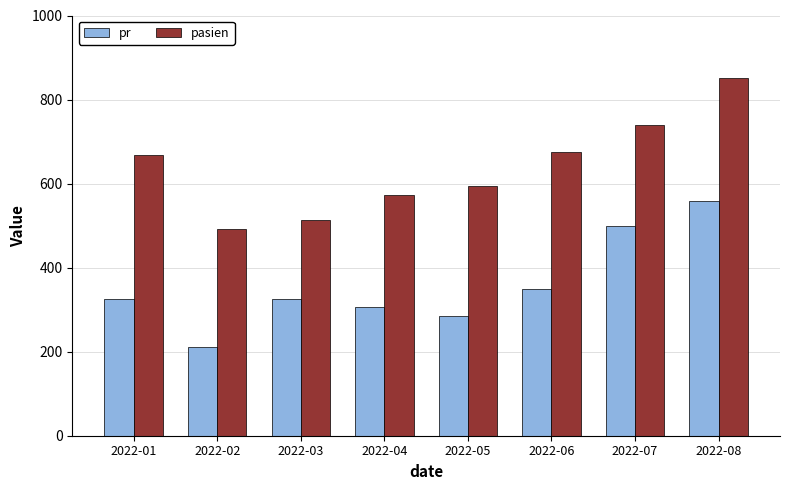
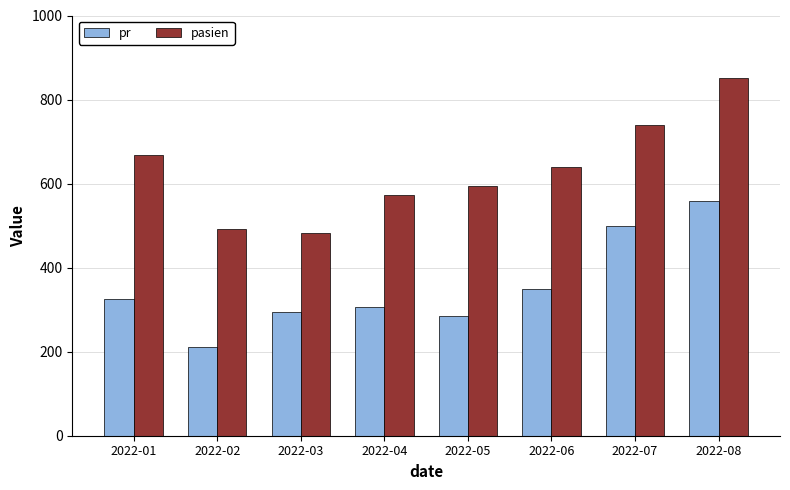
  {
    "pr": {
      "2022-01": 330,
      "2022-02": 210,
-     "2022-03": 330,
+     "2022-03": 290,
      "2022-04": 310,
      "2022-05": 280,
      "2022-06": 350,
      "2022-07": 500,
      "2022-08": 560
    },
    "pasien": {
      "2022-01": 670,
      "2022-02": 490,
-     "2022-03": 510,
+     "2022-03": 480,
      "2022-04": 570,
      "2022-05": 590,
-     "2022-06": 670,
+     "2022-06": 640,
      "2022-07": 740,
      "2022-08": 850
    }
  }
